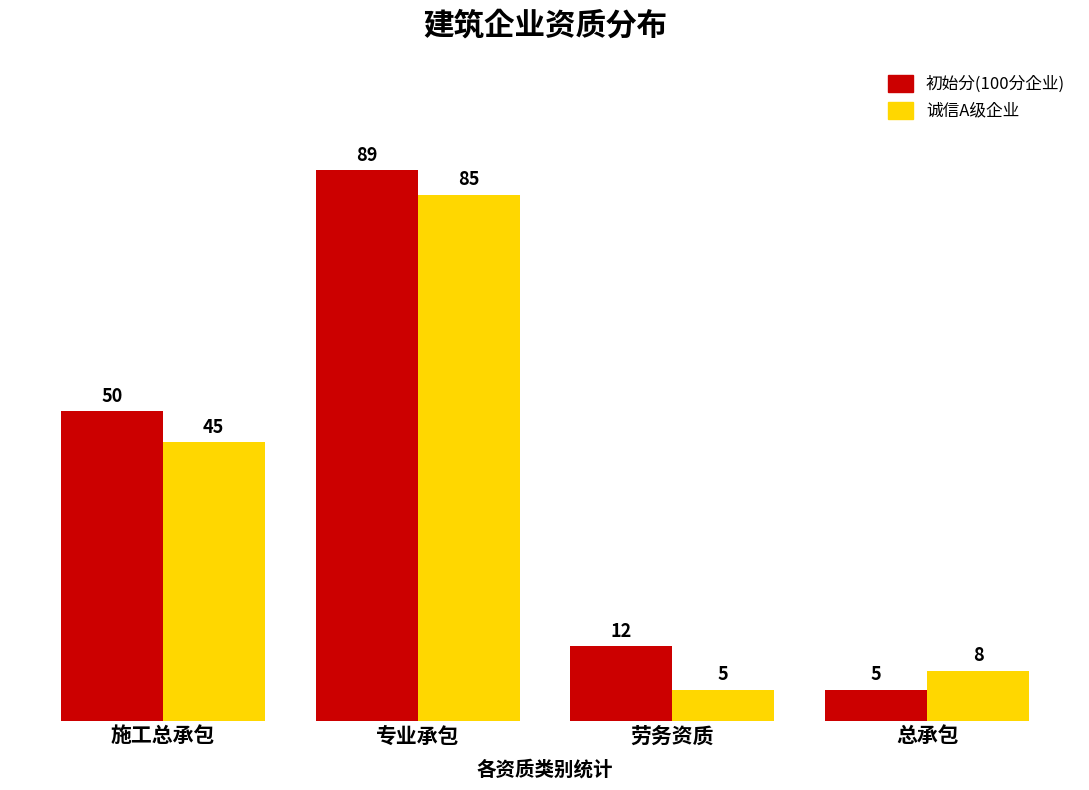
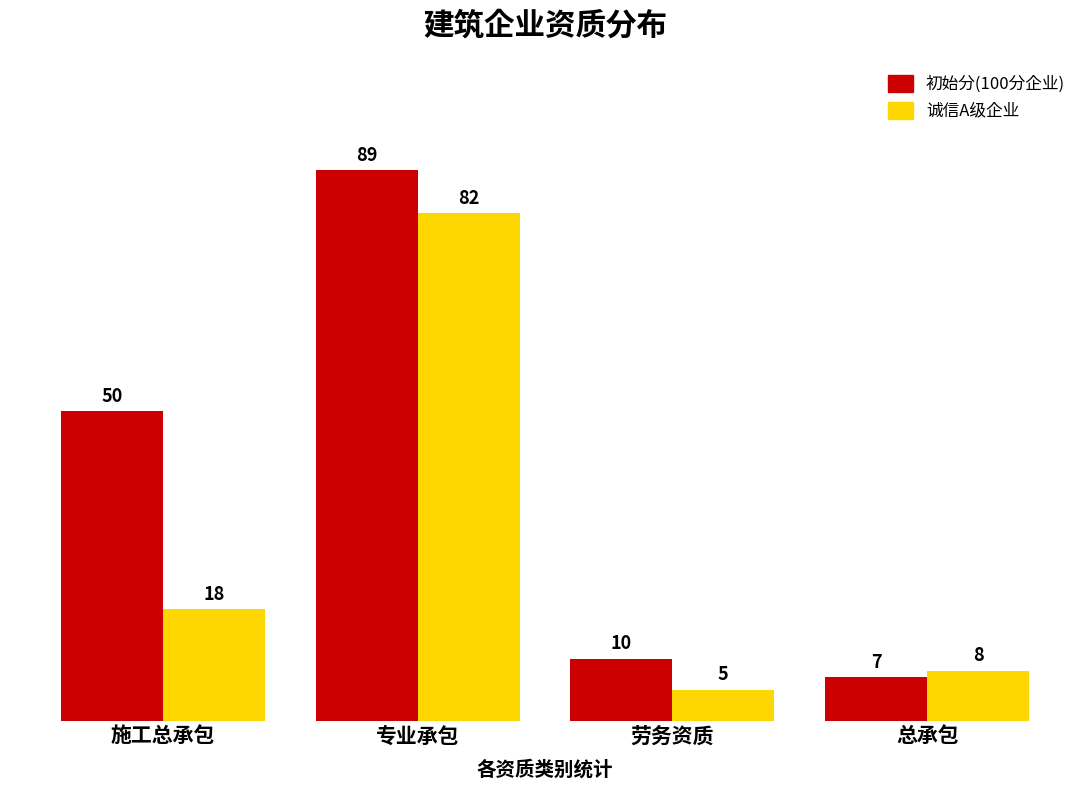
  {
    "初始分(100分企业)": {
      "施工总承包": 50,
      "专业承包": 89,
-     "劳务资质": 12,
-     "总承包": 5
+     "劳务资质": 10,
+     "总承包": 7
    },
    "诚信A级企业": {
-     "施工总承包": 45,
-     "专业承包": 85,
+     "施工总承包": 18,
+     "专业承包": 82,
      "劳务资质": 5,
      "总承包": 8
    }
  }
